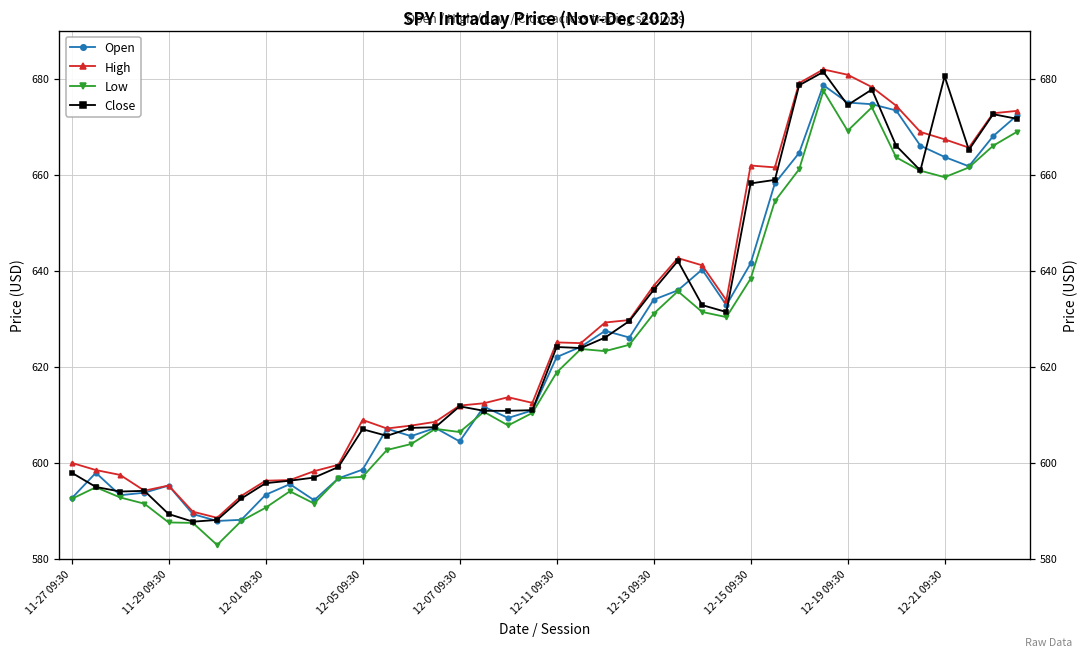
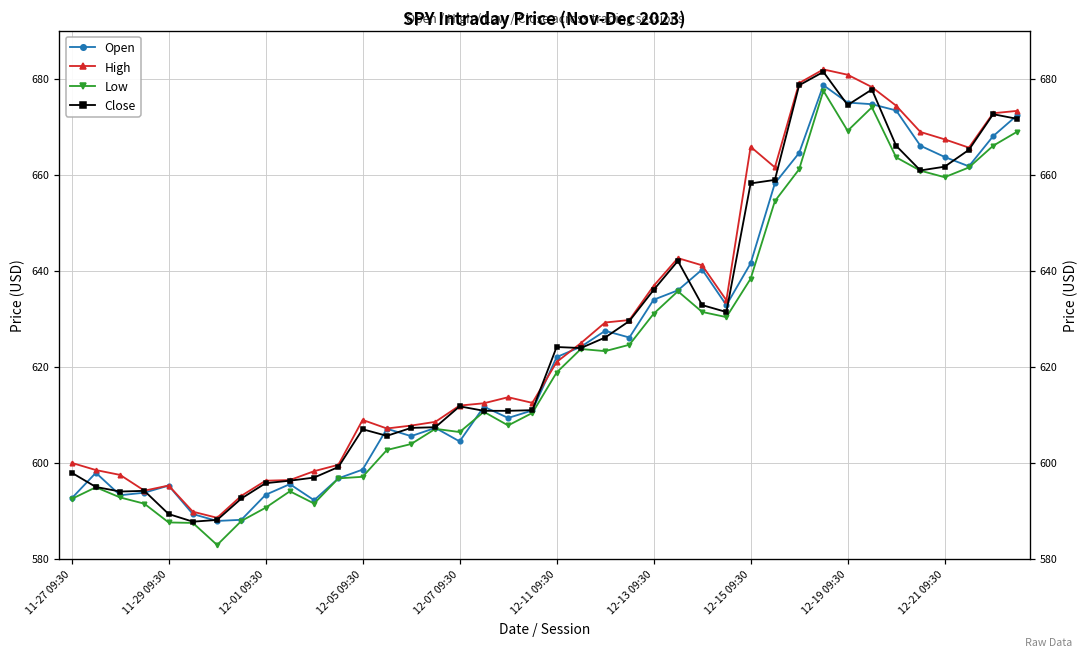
  {
    "Open": {
      "12-01 09:30": 593,
      "12-05 09:30": 599,
      "12-07 09:30": 604,
      "12-11 09:30": 622,
      "12-13 09:30": 634,
      "12-15 09:30": 642,
      "12-21 09:30": 664
    },
    "High": {
      "11-27 09:30": 600,
      "12-05 09:30": 609,
-     "12-11 09:30": 625,
+     "12-11 09:30": 621,
      "12-13 09:30": 637,
-     "12-15 09:30": 662,
+     "12-15 09:30": 666,
      "12-19 09:30": 681,
      "12-21 09:30": 667
    },
    "Low": {
      "11-29 09:30": 588,
      "12-01 09:30": 591,
      "12-05 09:30": 597,
      "12-07 09:30": 606,
      "12-11 09:30": 619,
      "12-13 09:30": 631,
      "12-15 09:30": 638,
      "12-19 09:30": 669,
      "12-21 09:30": 659
    },
    "Close": {
      "11-27 09:30": 598,
      "11-29 09:30": 589,
      "12-05 09:30": 607,
      "12-11 09:30": 624,
      "12-13 09:30": 636,
      "12-15 09:30": 658,
-     "12-21 09:30": 680
+     "12-21 09:30": 662
    }
  }
